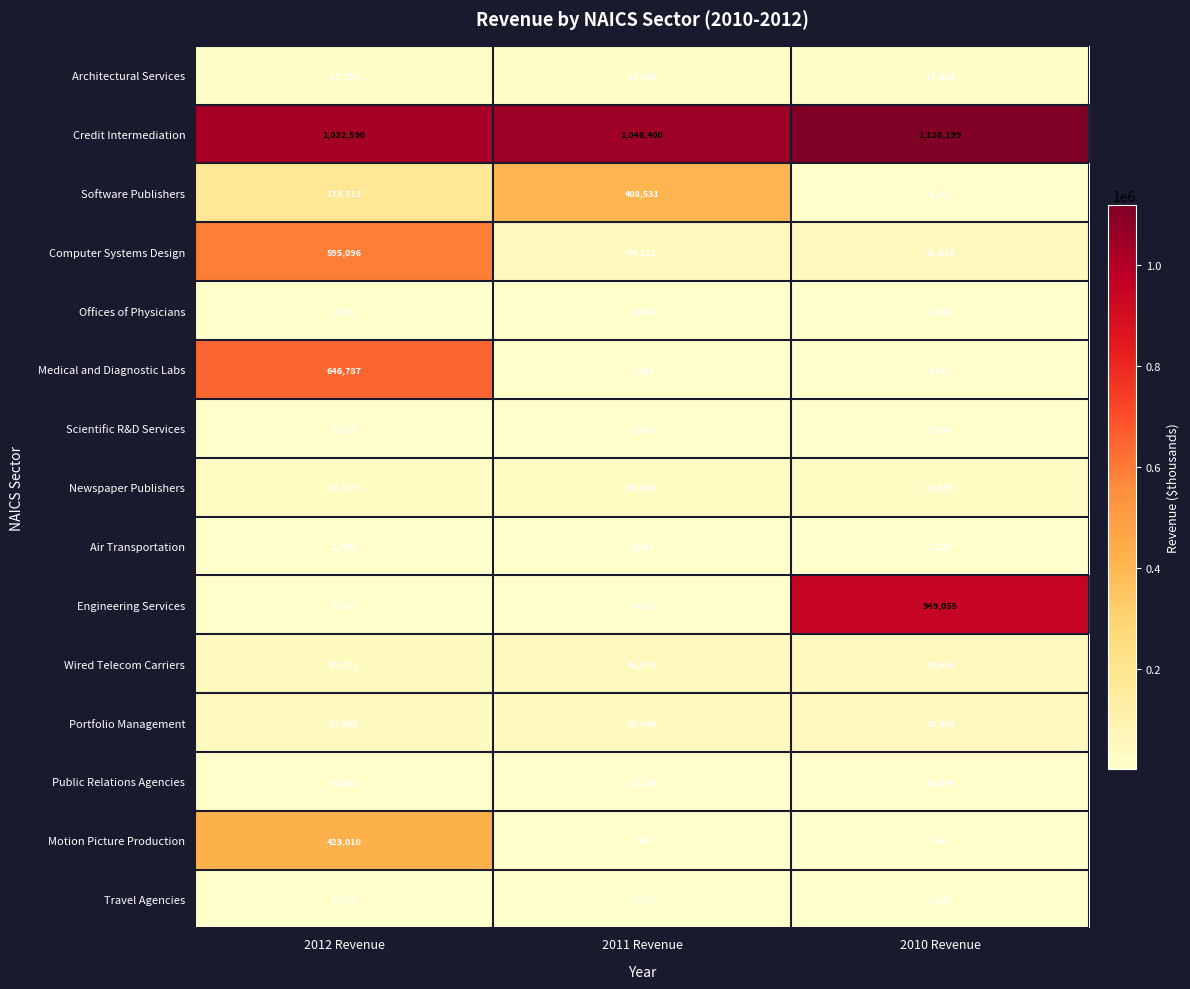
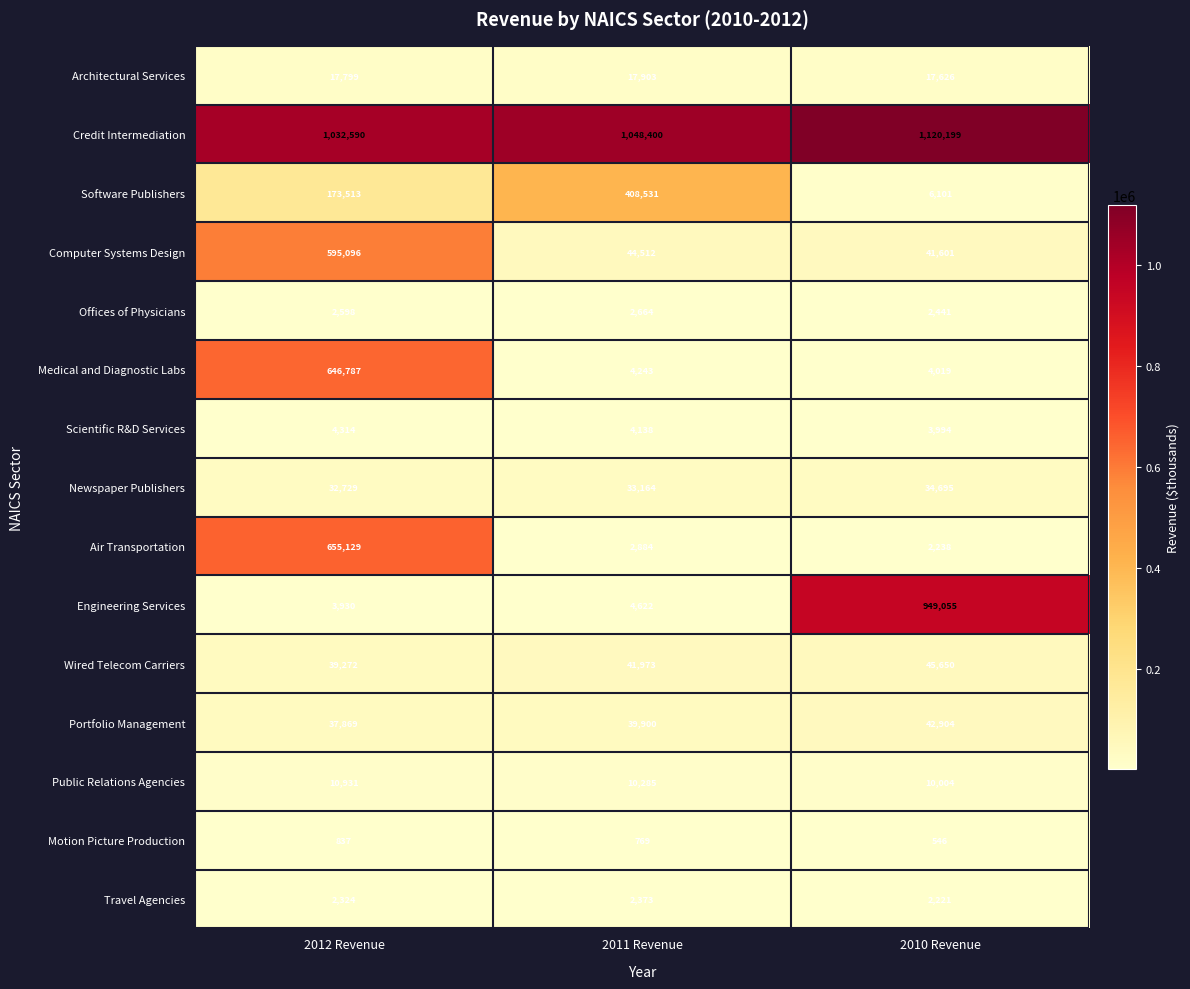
  {
    "Architectural Services": {
      "2012 Revenue": "17,799",
      "2011 Revenue": "17,903",
      "2010 Revenue": "17,626"
    },
    "Credit Intermediation": {
      "2012 Revenue": "1,032,590",
      "2011 Revenue": "1,048,400",
      "2010 Revenue": "1,120,199"
    },
    "Software Publishers": {
      "2012 Revenue": "173,513",
      "2011 Revenue": "408,531",
      "2010 Revenue": "6,101"
    },
    "Computer Systems Design": {
      "2012 Revenue": "595,096",
      "2011 Revenue": "44,512",
      "2010 Revenue": "41,601"
    },
    "Offices of Physicians": {
      "2012 Revenue": "2,598",
      "2011 Revenue": "2,664",
      "2010 Revenue": "2,441"
    },
    "Medical and Diagnostic Labs": {
      "2012 Revenue": "646,787",
      "2011 Revenue": "4,243",
      "2010 Revenue": "4,019"
    },
    "Scientific R&D Services": {
      "2012 Revenue": "4,314",
      "2011 Revenue": "4,138",
      "2010 Revenue": "3,994"
    },
    "Newspaper Publishers": {
      "2012 Revenue": "32,729",
      "2011 Revenue": "33,164",
      "2010 Revenue": "34,695"
    },
    "Air Transportation": {
-     "2012 Revenue": "2,730",
+     "2012 Revenue": "655,129",
      "2011 Revenue": "2,884",
      "2010 Revenue": "2,238"
    },
    "Engineering Services": {
      "2012 Revenue": "3,930",
      "2011 Revenue": "4,622",
      "2010 Revenue": "949,055"
    },
    "Wired Telecom Carriers": {
      "2012 Revenue": "39,272",
      "2011 Revenue": "41,973",
      "2010 Revenue": "45,650"
    },
    "Portfolio Management": {
      "2012 Revenue": "37,869",
      "2011 Revenue": "39,900",
      "2010 Revenue": "42,904"
    },
    "Public Relations Agencies": {
      "2012 Revenue": "10,931",
      "2011 Revenue": "10,285",
      "2010 Revenue": "10,004"
    },
    "Motion Picture Production": {
-     "2012 Revenue": "423,010",
+     "2012 Revenue": "837",
      "2011 Revenue": "769",
      "2010 Revenue": "546"
    },
    "Travel Agencies": {
      "2012 Revenue": "2,324",
      "2011 Revenue": "2,373",
      "2010 Revenue": "2,221"
    }
  }
